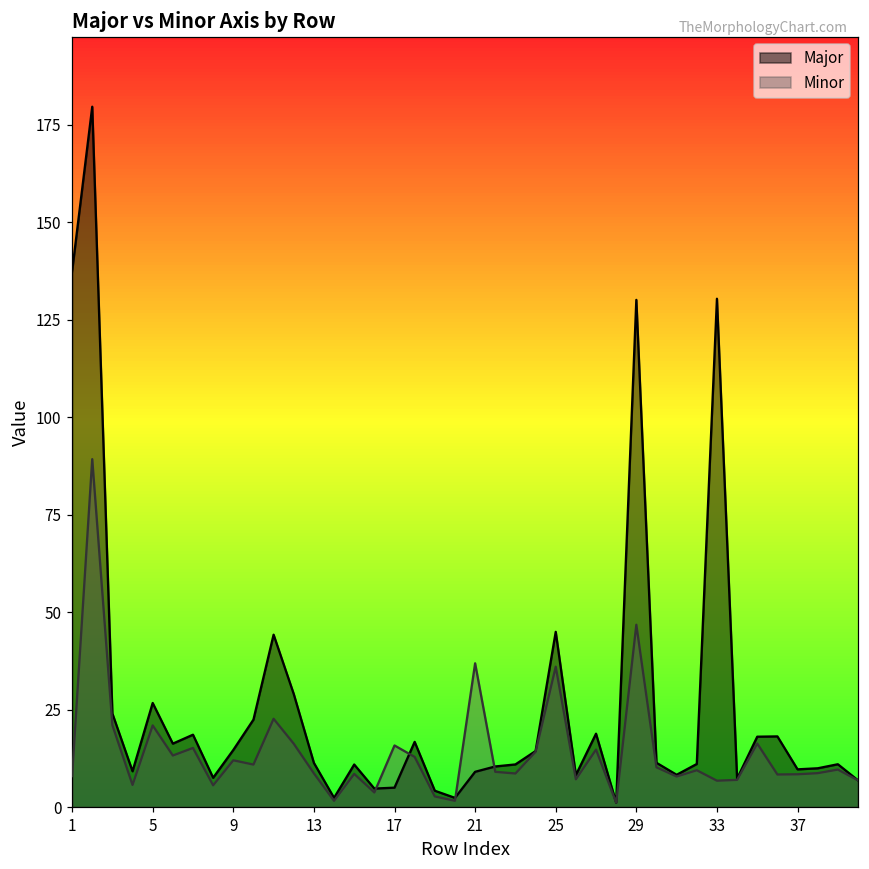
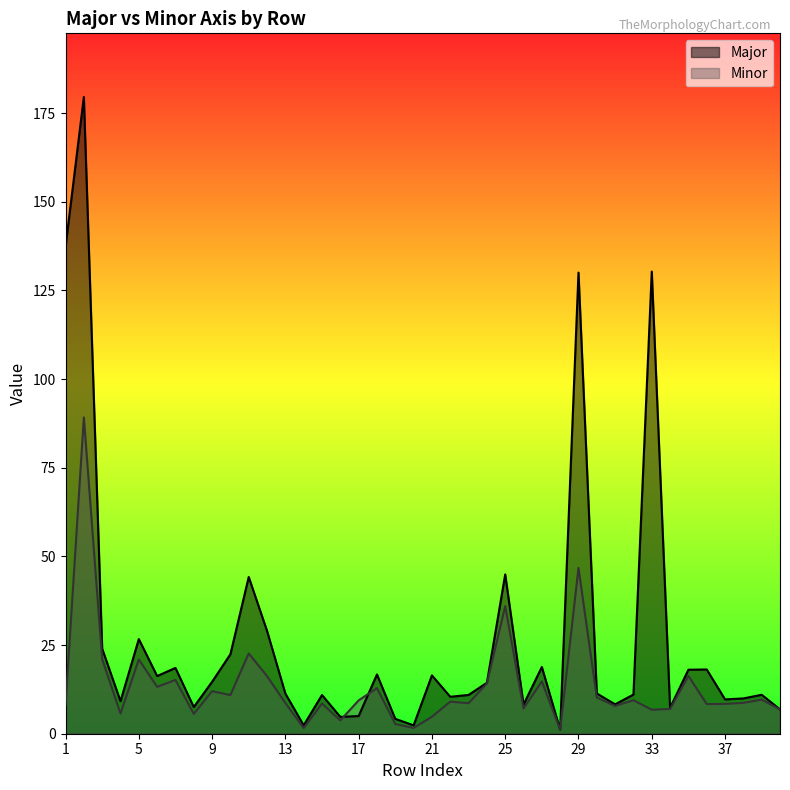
  {
    "Major": {
      "1": 137,
      "5": 27,
      "9": 15,
      "13": 11,
      "17": 5,
-     "21": 9,
+     "21": 16,
      "25": 45,
      "29": 130,
      "33": 130,
      "37": 10
    },
    "Minor": {
      "1": 8,
      "5": 21,
      "9": 12,
      "13": 9,
-     "17": 16,
-     "21": 37,
+     "17": 9,
+     "21": 5,
      "25": 36,
      "29": 47,
      "33": 7,
      "37": 8
    }
  }
